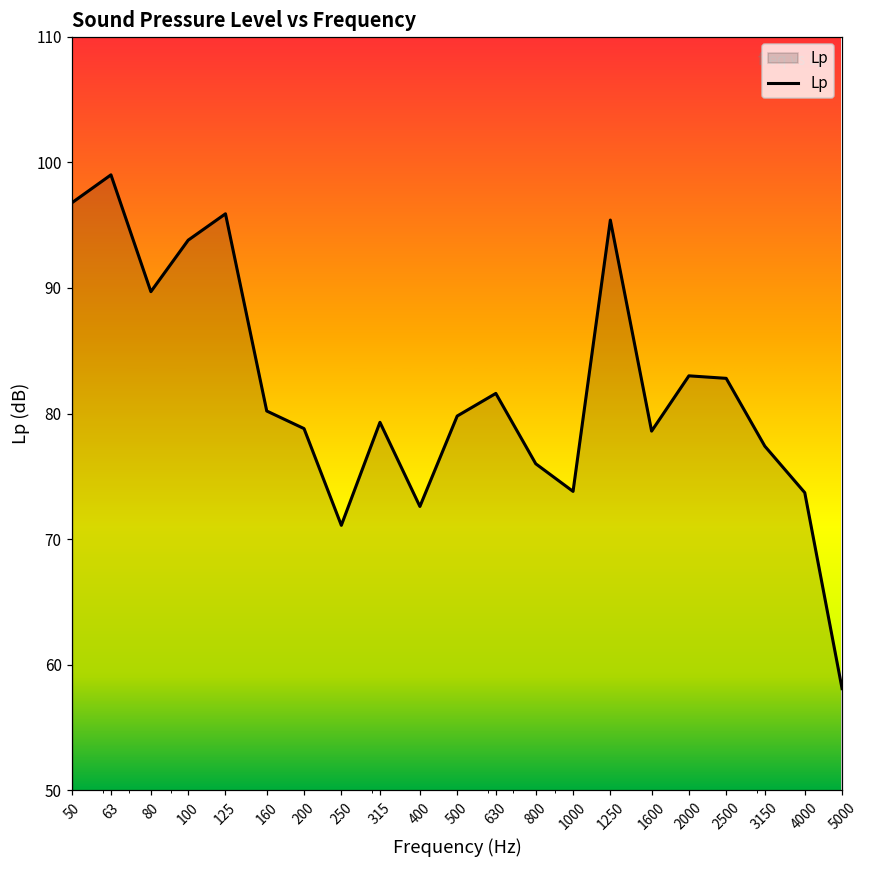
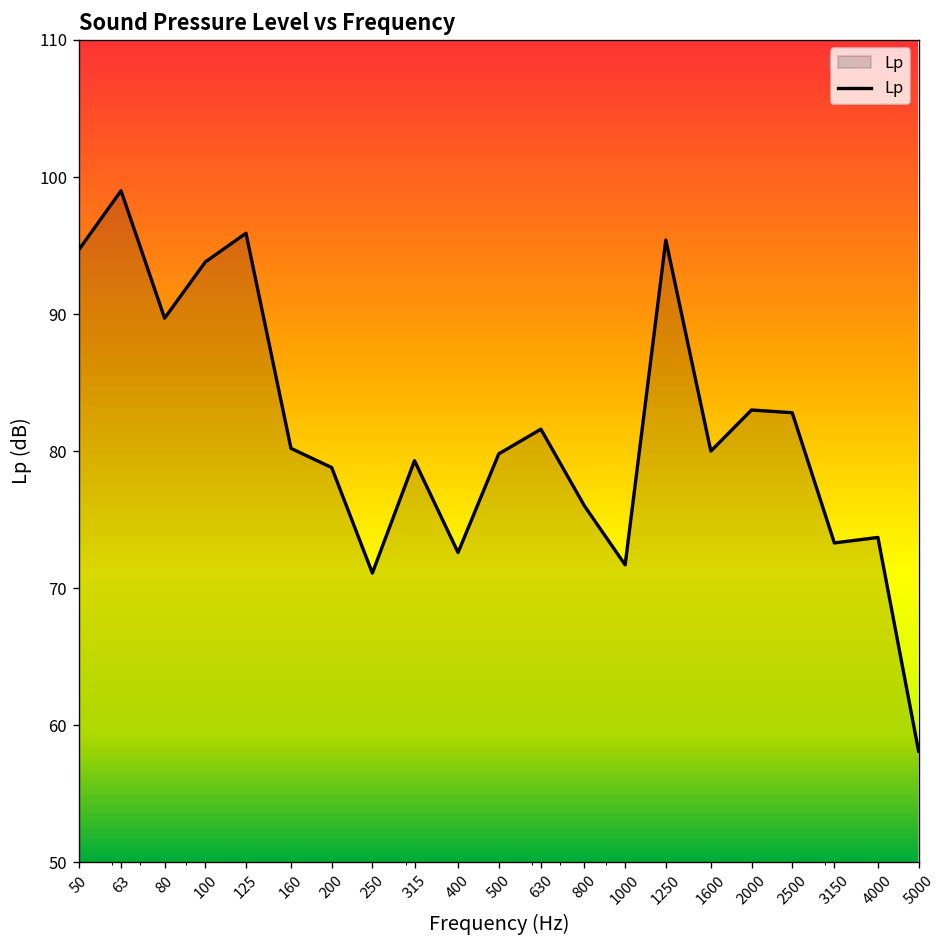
  {
-   "50": 96.8,
+   "50": 94.7,
    "63": 99.0,
    "80": 89.7,
    "100": 93.8,
    "125": 95.9,
    "160": 80.2,
    "200": 78.8,
    "250": 71.1,
    "315": 79.3,
    "400": 72.6,
    "500": 79.8,
    "630": 81.6,
    "800": 76.0,
-   "1000": 73.8,
+   "1000": 71.7,
    "1250": 95.4,
-   "1600": 78.6,
+   "1600": 80.0,
    "2000": 83.0,
    "2500": 82.8,
-   "3150": 77.4,
+   "3150": 73.3,
    "4000": 73.7,
    "5000": 58.1
  }
